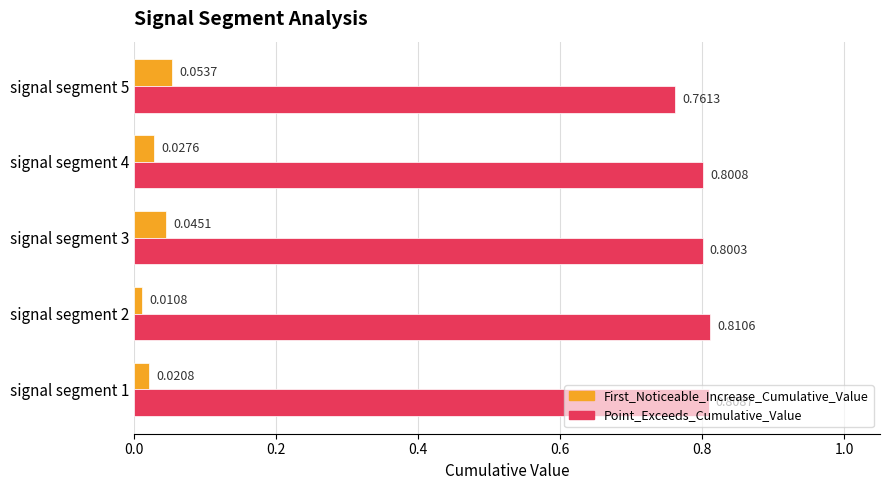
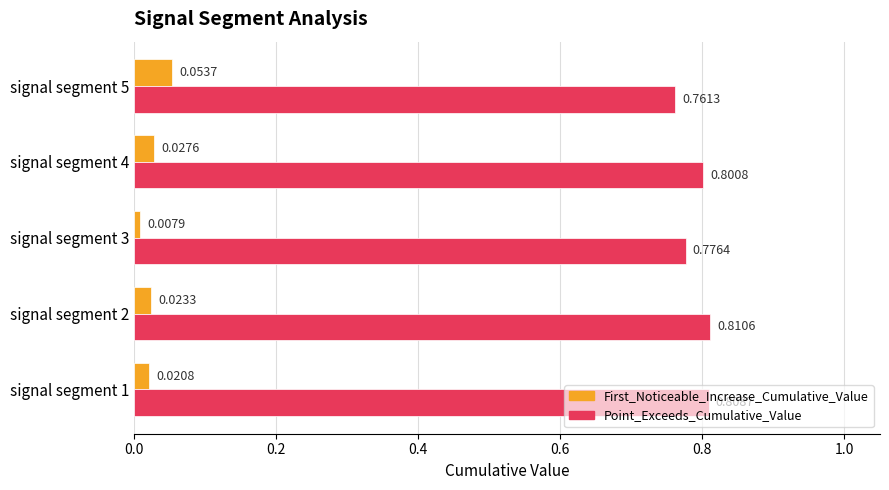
  {
    "First_Noticeable_Increase_Cumulative_Value": {
      "signal segment 5": 0.0537,
      "signal segment 4": 0.0276,
-     "signal segment 3": 0.0451,
-     "signal segment 2": 0.0108,
+     "signal segment 3": 0.0079,
+     "signal segment 2": 0.0233,
      "signal segment 1": 0.0208
    },
    "Point_Exceeds_Cumulative_Value": {
      "signal segment 5": 0.7613,
      "signal segment 4": 0.8008,
-     "signal segment 3": 0.8003,
+     "signal segment 3": 0.7764,
      "signal segment 2": 0.8106
    }
  }
